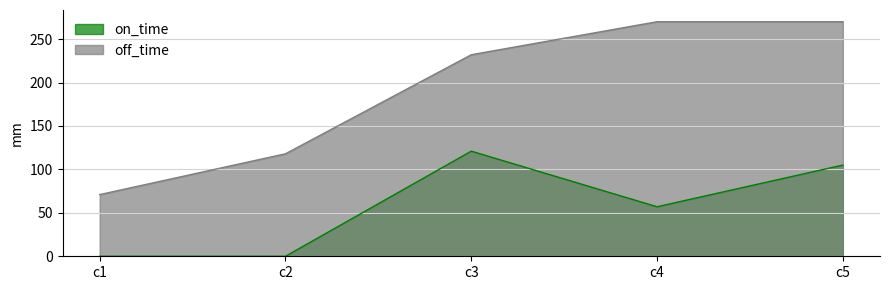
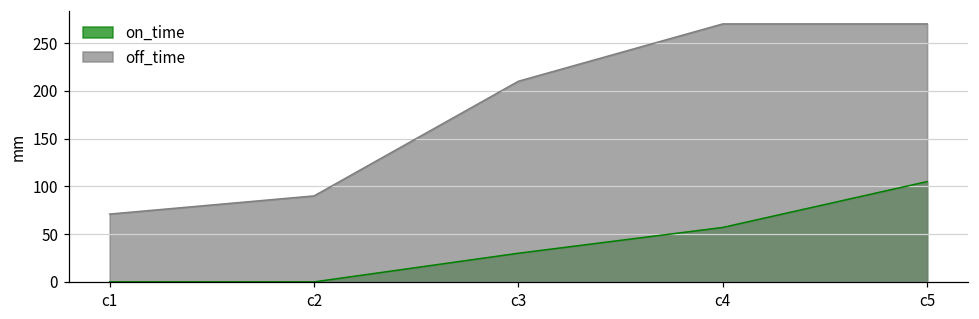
  {
    "on_time": {
      "c1": 0,
      "c2": 0,
-     "c3": 120,
+     "c3": 30,
      "c4": 60,
      "c5": 110
    },
    "off_time": {
      "c1": 70,
-     "c2": 120,
-     "c3": 230,
+     "c2": 90,
+     "c3": 210,
      "c4": 270,
      "c5": 270
    }
  }
